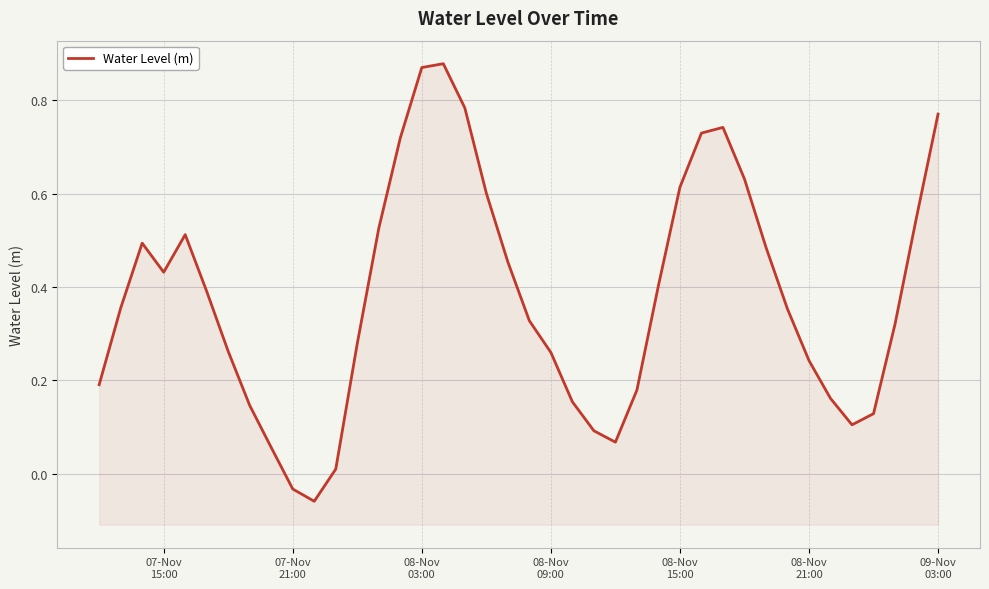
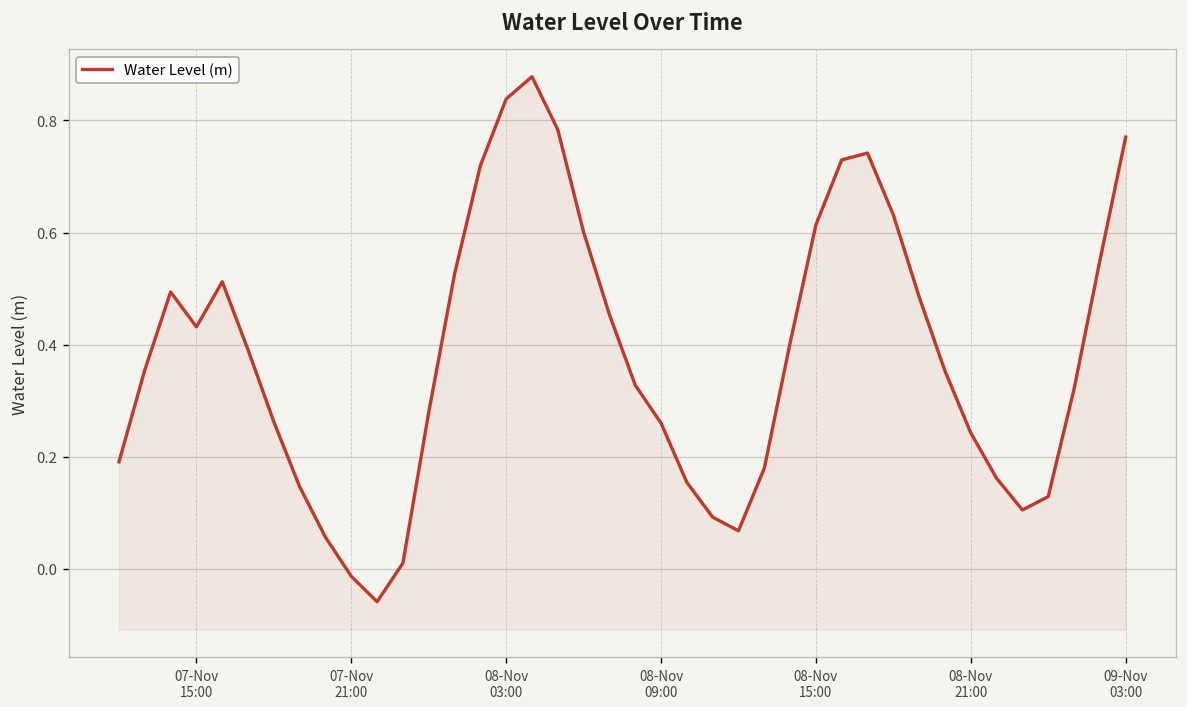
  {
    "07-Nov 15:00": 0.43,
-   "07-Nov 21:00": -0.03,
-   "08-Nov 03:00": 0.87,
+   "07-Nov 21:00": -0.01,
+   "08-Nov 03:00": 0.84,
    "08-Nov 09:00": 0.26,
    "08-Nov 15:00": 0.61,
    "08-Nov 21:00": 0.24,
    "09-Nov 03:00": 0.77
  }
